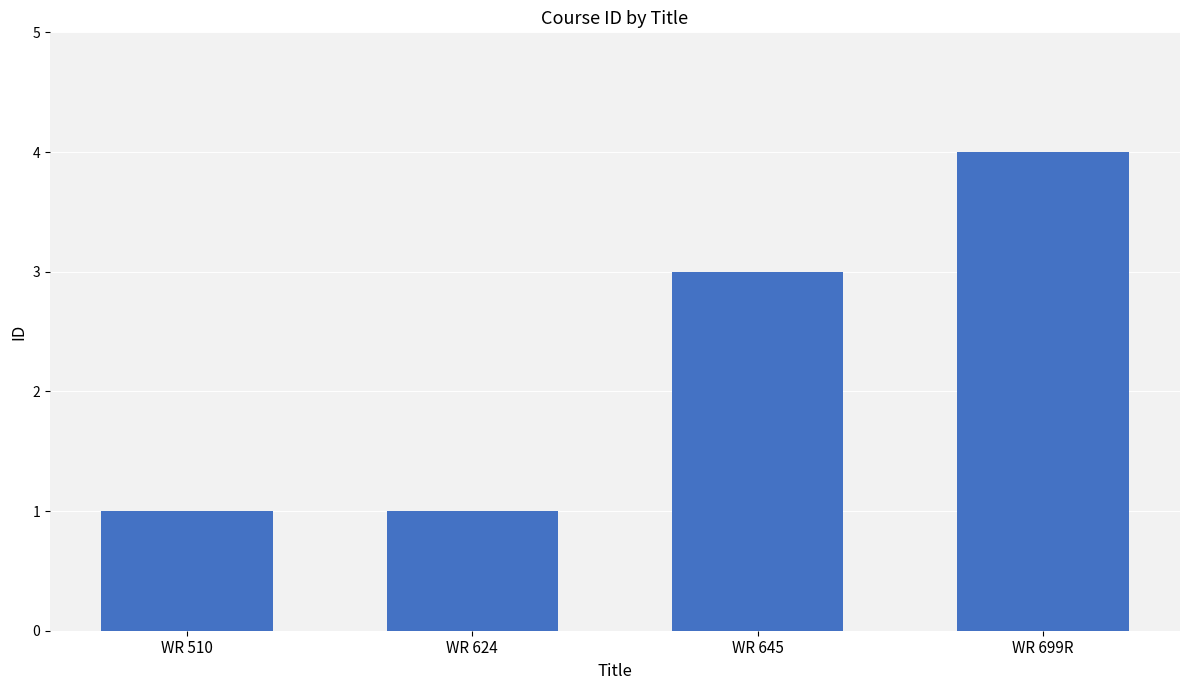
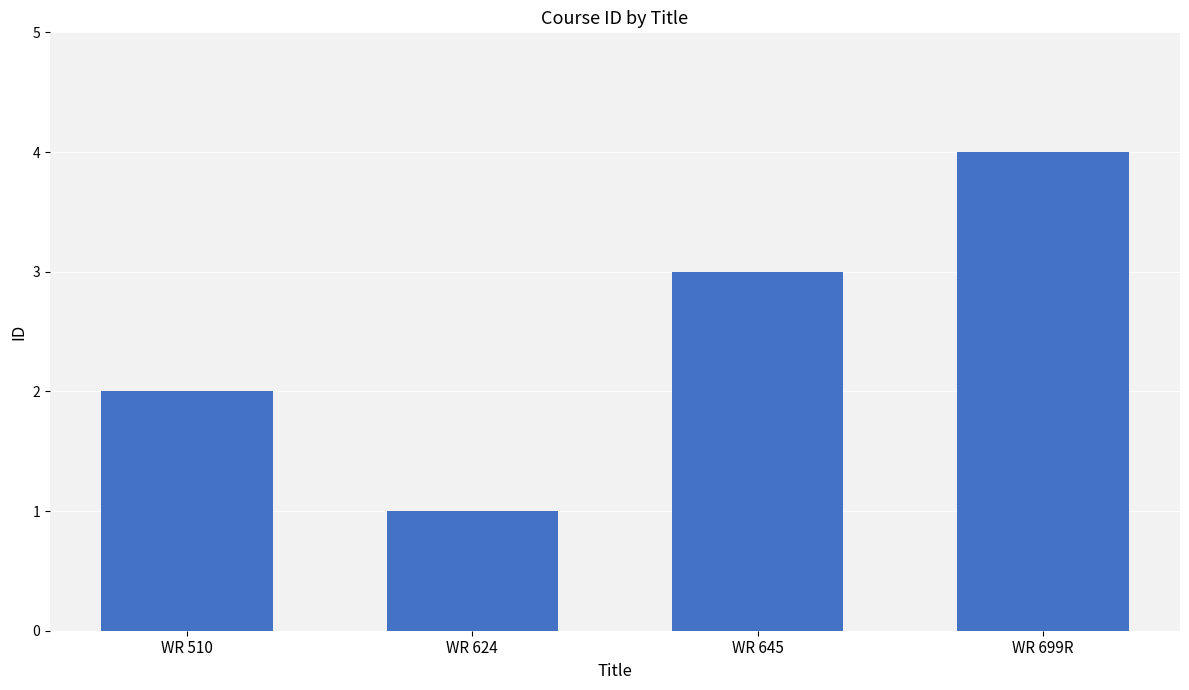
  {
-   "WR 510": 1,
+   "WR 510": 2,
    "WR 624": 1,
    "WR 645": 3,
    "WR 699R": 4
  }
